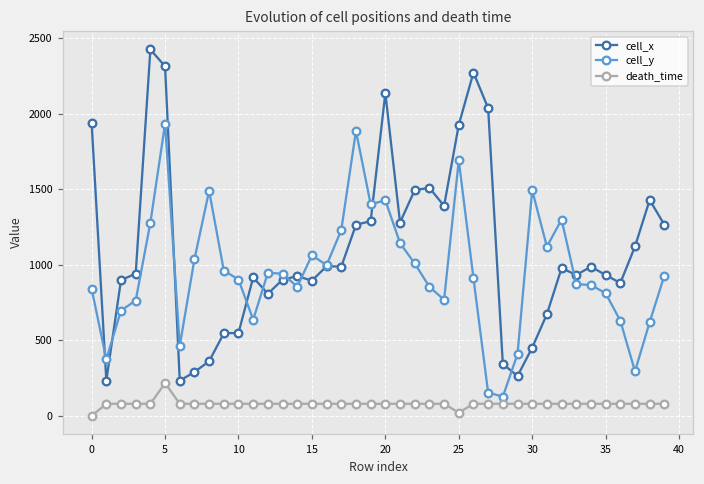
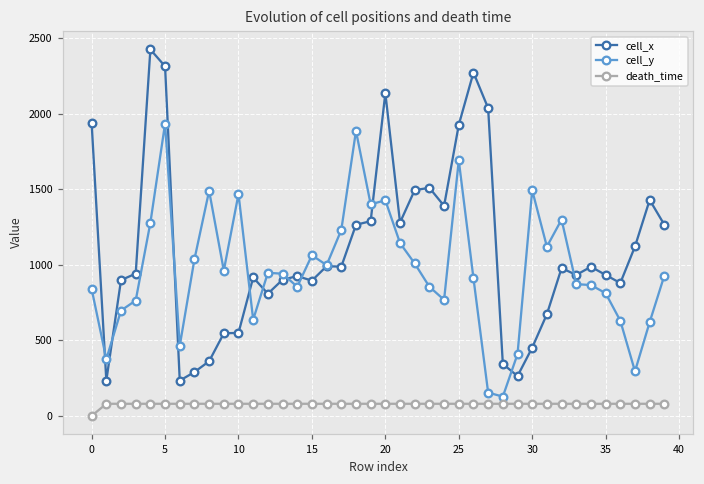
  {
    "cell_x": {
      "0": 1940,
      "5": 2310,
      "10": 550,
      "15": 890,
      "20": 2140,
      "25": 1920,
      "30": 450,
      "35": 930
    },
    "cell_y": {
      "0": 840,
      "5": 1930,
-     "10": 900,
+     "10": 1470,
      "15": 1060,
      "20": 1430,
      "25": 1690,
      "30": 1490,
      "35": 810
    },
    "death_time": {
      "0": 0,
-     "5": 220,
+     "5": 80,
      "10": 80,
      "15": 80,
      "20": 80,
-     "25": 20,
+     "25": 80,
      "30": 80,
      "35": 80
    }
  }
